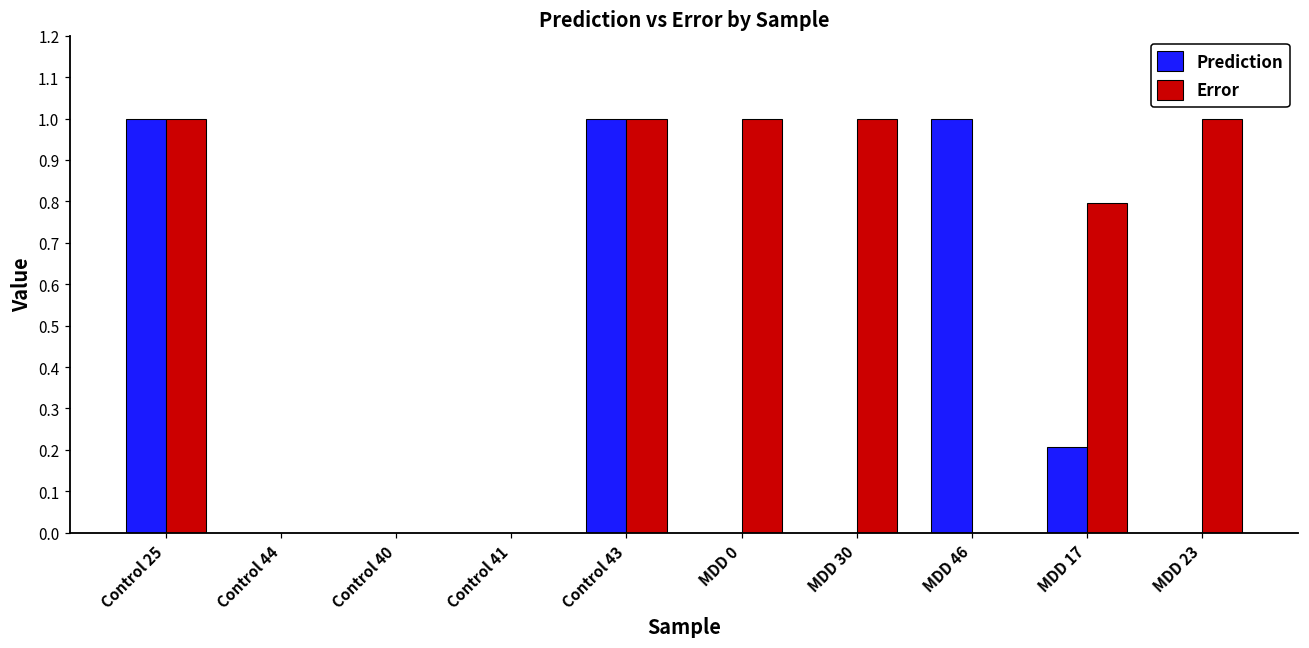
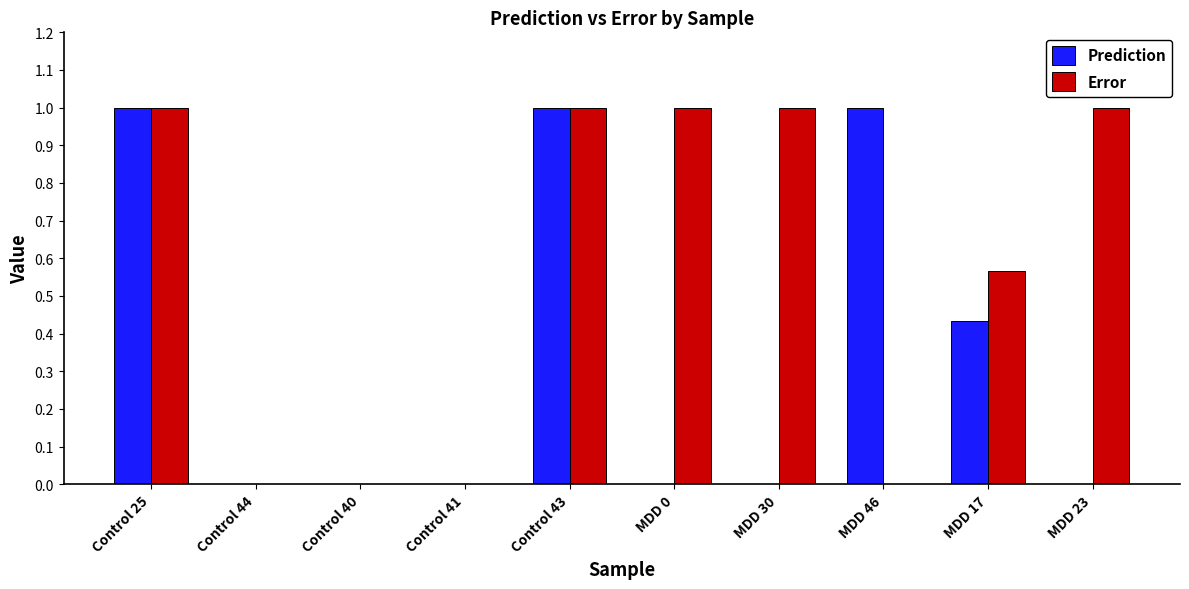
  {
    "Prediction": {
      "Control 25": 1.00,
      "Control 43": 1.00,
      "MDD 46": 1.00,
-     "MDD 17": 0.21
+     "MDD 17": 0.43
    },
    "Error": {
      "Control 25": 1.00,
      "Control 43": 1.00,
      "MDD 0": 1.00,
      "MDD 30": 1.00,
      "MDD 46": 0.00,
-     "MDD 17": 0.80,
+     "MDD 17": 0.57,
      "MDD 23": 1.00
    }
  }
